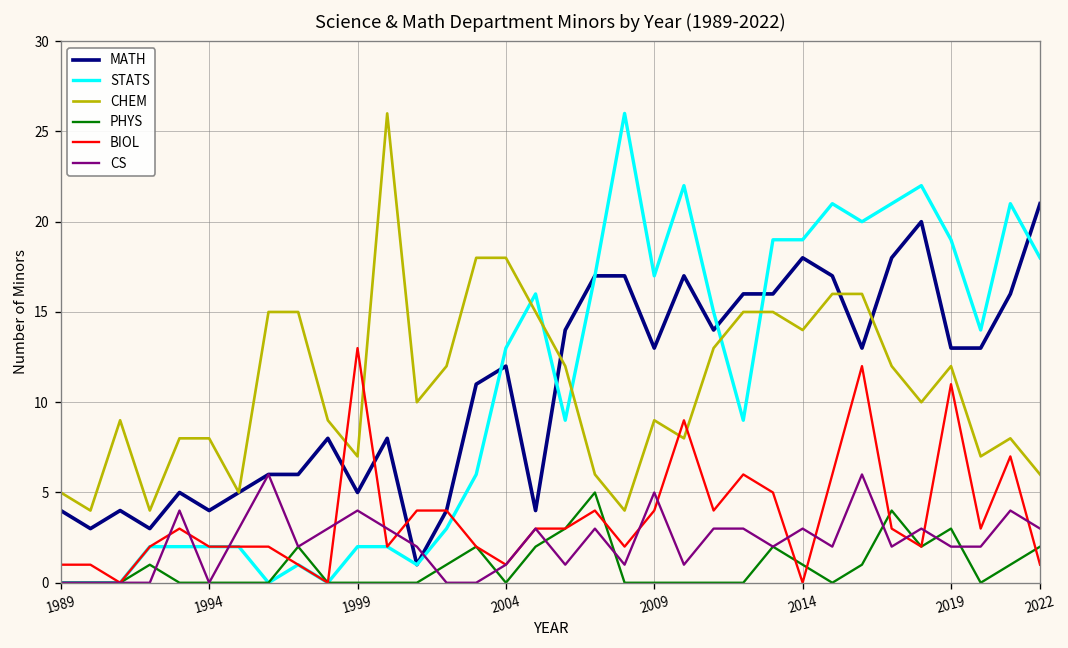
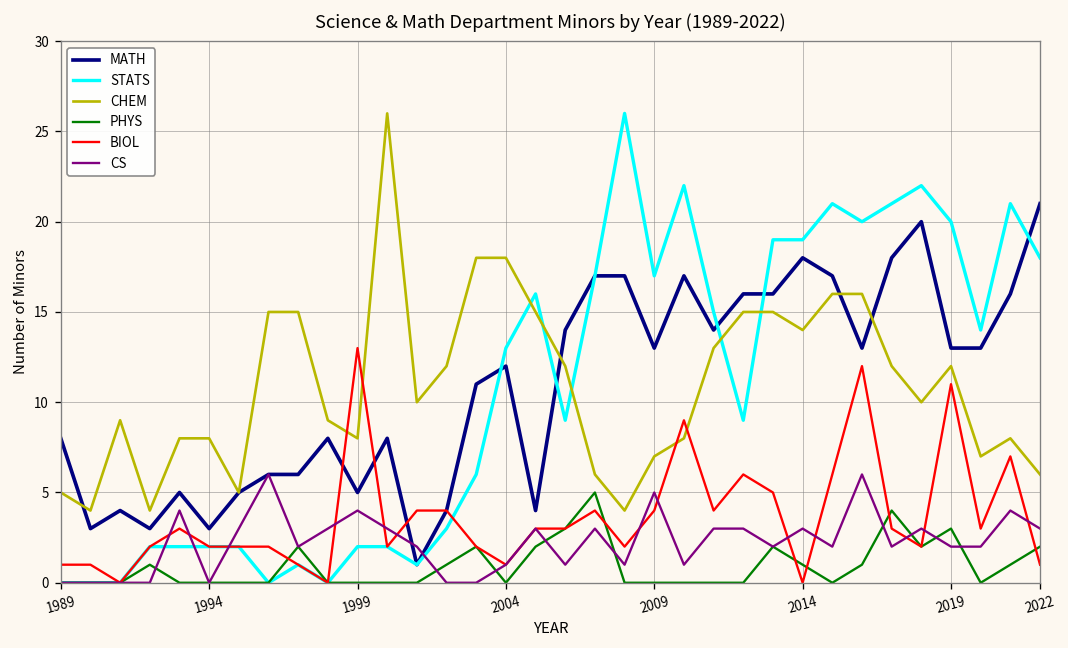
  {
    "MATH": {
-     "1989": 4,
-     "1994": 4,
+     "1989": 8,
+     "1994": 3,
      "1999": 5,
      "2004": 12,
      "2009": 13,
      "2014": 18,
      "2019": 13,
      "2022": 21
    },
    "STATS": {
      "1999": 2,
      "2004": 13,
      "2009": 17,
      "2014": 19,
-     "2019": 19,
+     "2019": 20,
      "2022": 18
    },
    "CHEM": {
      "1989": 5,
      "1994": 8,
-     "1999": 7,
+     "1999": 8,
      "2004": 18,
-     "2009": 9,
+     "2009": 7,
      "2014": 14,
      "2019": 12,
      "2022": 6
    },
    "PHYS": {
      "1999": 0,
      "2004": 0,
      "2009": 0,
      "2014": 1,
      "2019": 3,
      "2022": 2
    },
    "BIOL": {
      "1989": 1,
      "1999": 13,
      "2009": 4,
      "2014": 0,
      "2019": 11,
      "2022": 1
    },
    "CS": {
      "1999": 4,
      "2009": 5,
      "2014": 3,
      "2019": 2,
      "2022": 3
    }
  }
